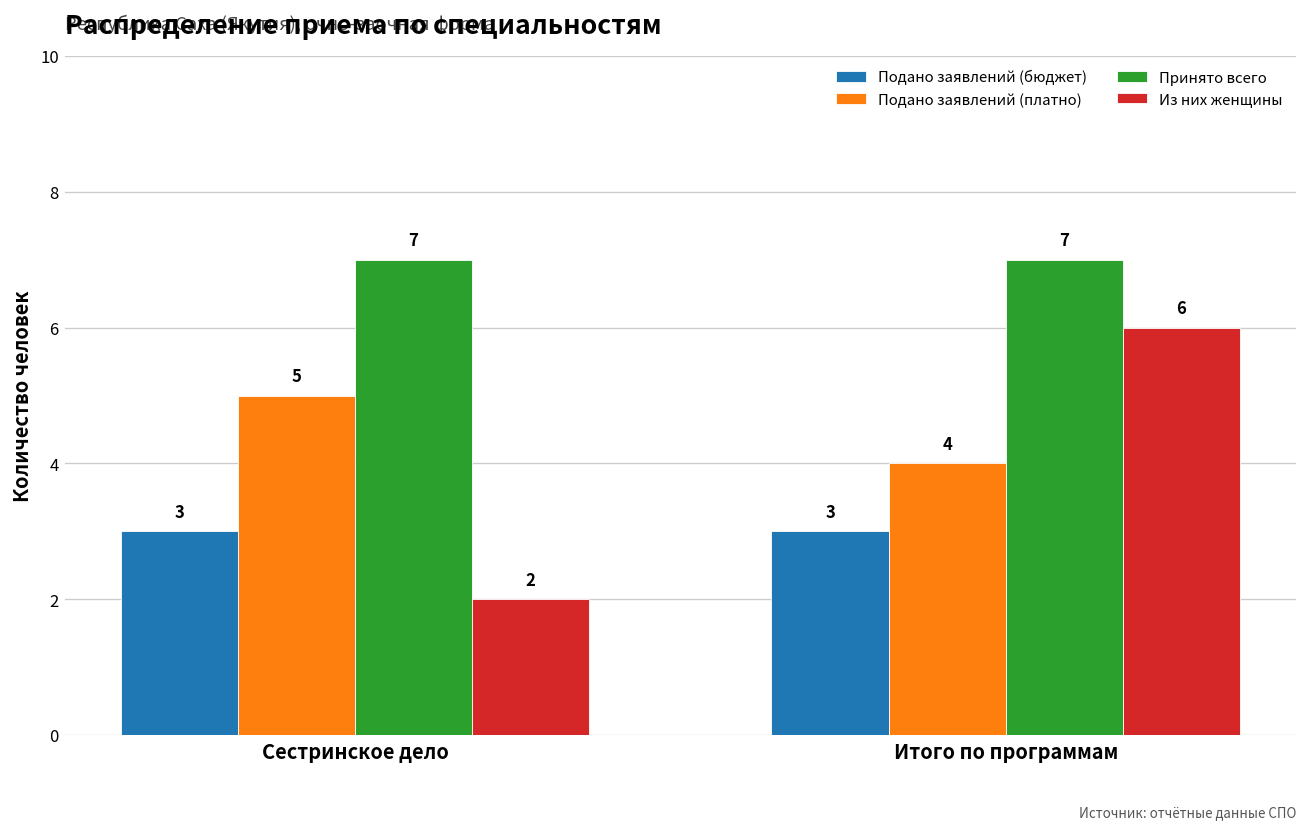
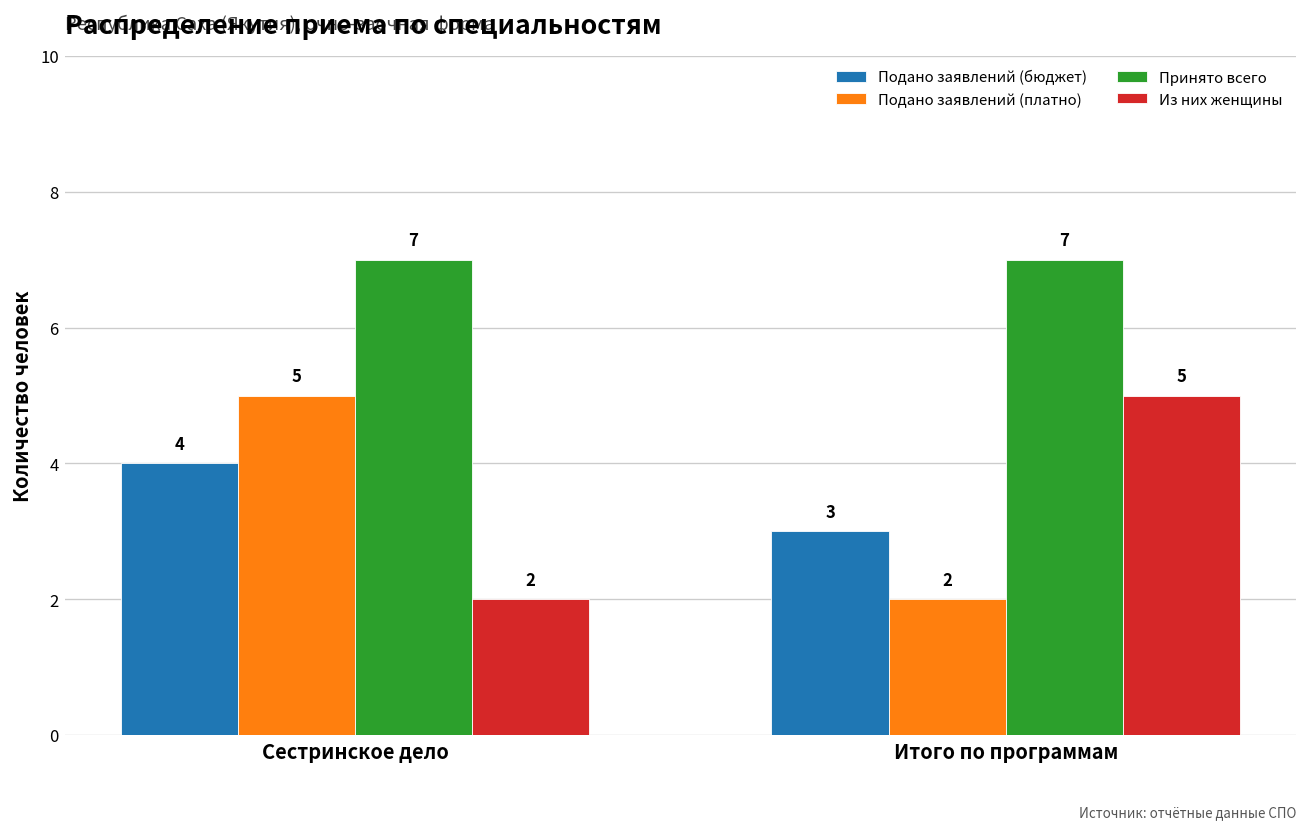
  {
    "Подано заявлений (бюджет)": {
-     "Сестринское дело": 3,
+     "Сестринское дело": 4,
      "Итого по программам": 3
    },
    "Подано заявлений (платно)": {
      "Сестринское дело": 5,
-     "Итого по программам": 4
+     "Итого по программам": 2
    },
    "Принято всего": {
      "Сестринское дело": 7,
      "Итого по программам": 7
    },
    "Из них женщины": {
      "Сестринское дело": 2,
-     "Итого по программам": 6
+     "Итого по программам": 5
    }
  }
